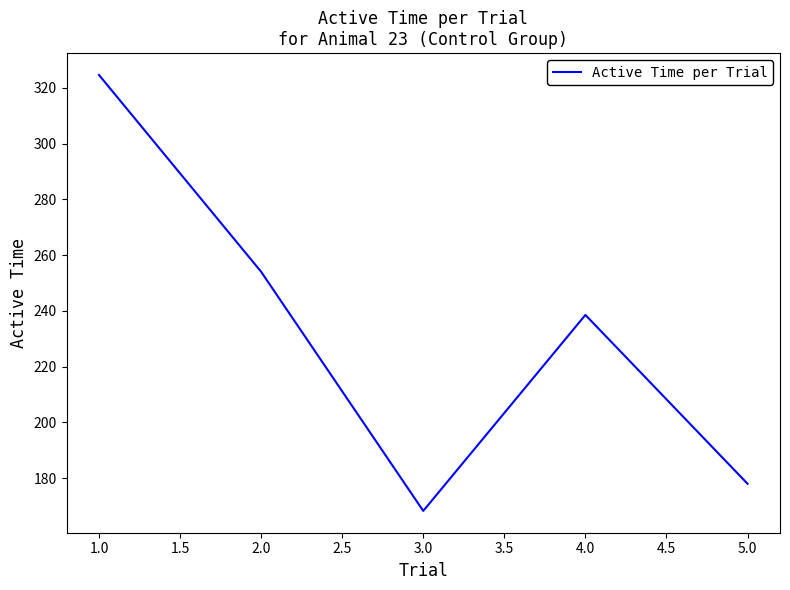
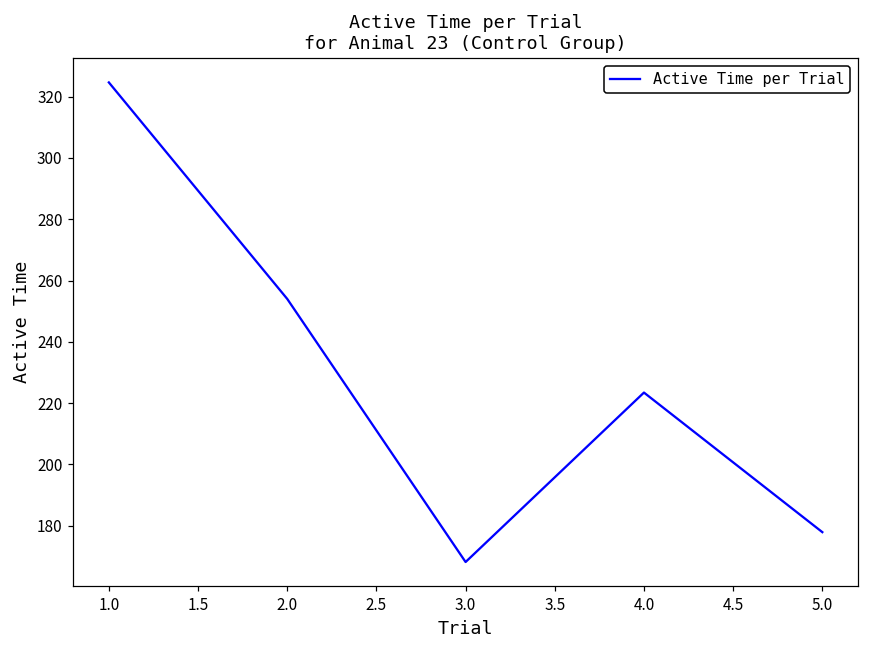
  {
    "1.0": 325,
    "2.0": 254,
    "3.0": 168,
-   "4.0": 239,
+   "4.0": 223,
    "5.0": 178
  }
